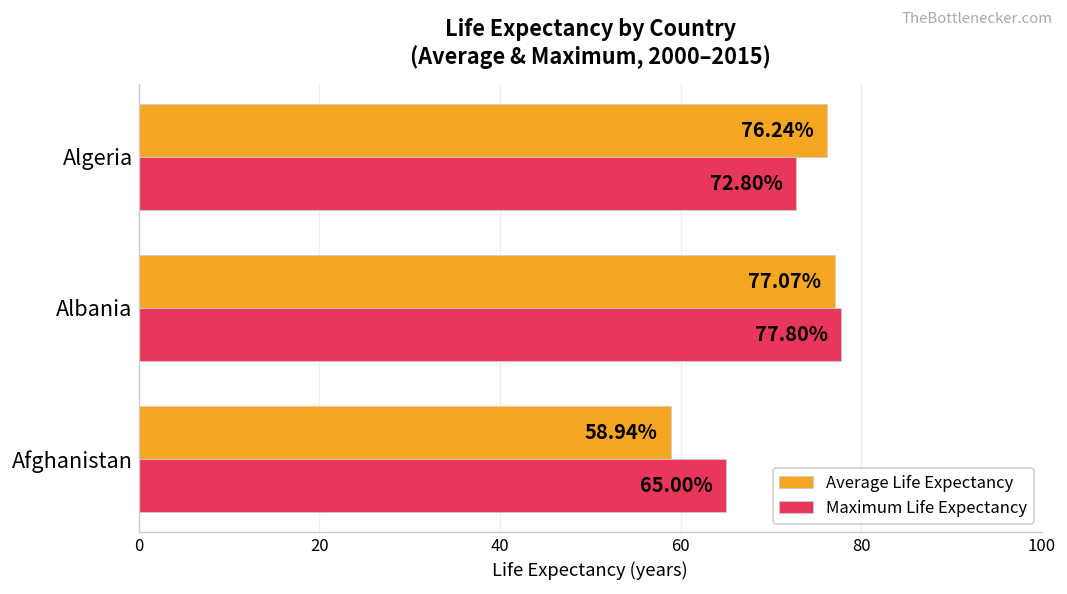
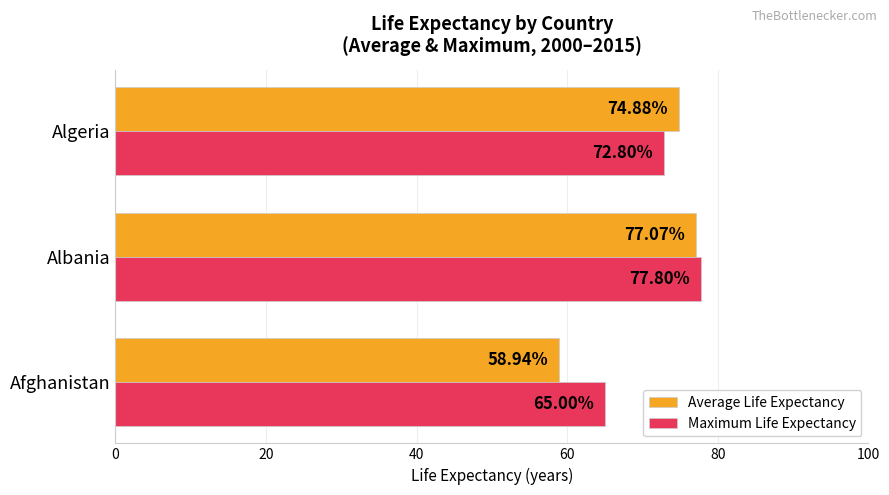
  {
    "Average Life Expectancy": {
-     "Algeria": "76.24%",
+     "Algeria": "74.88%",
      "Albania": "77.07%",
      "Afghanistan": "58.94%"
    },
    "Maximum Life Expectancy": {
      "Algeria": "72.80%",
      "Albania": "77.80%",
      "Afghanistan": "65.00%"
    }
  }
